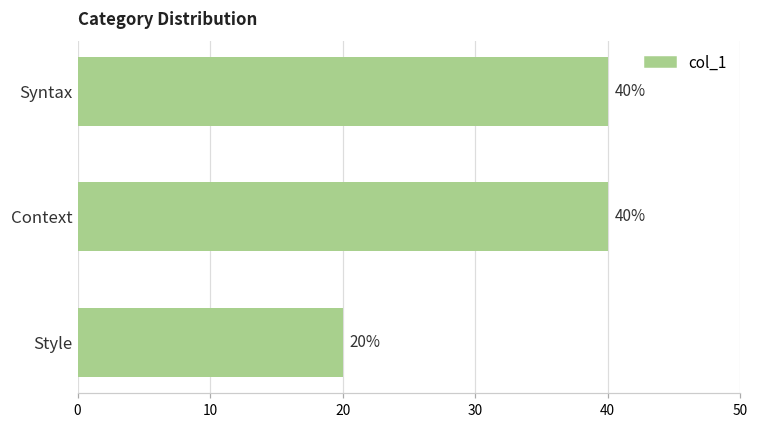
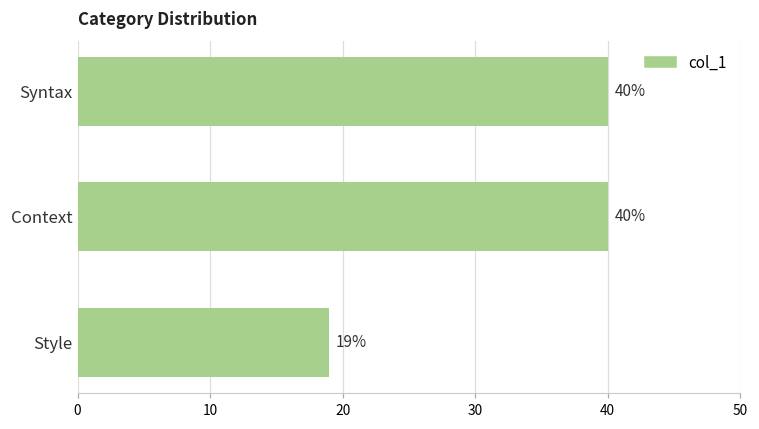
  {
    "Syntax": "40%",
    "Context": "40%",
-   "Style": "20%"
+   "Style": "19%"
  }
